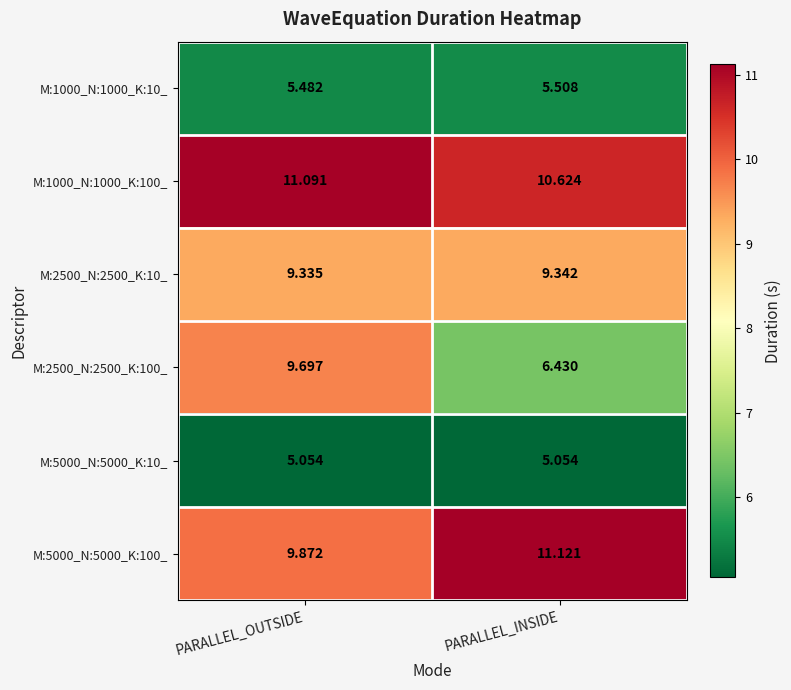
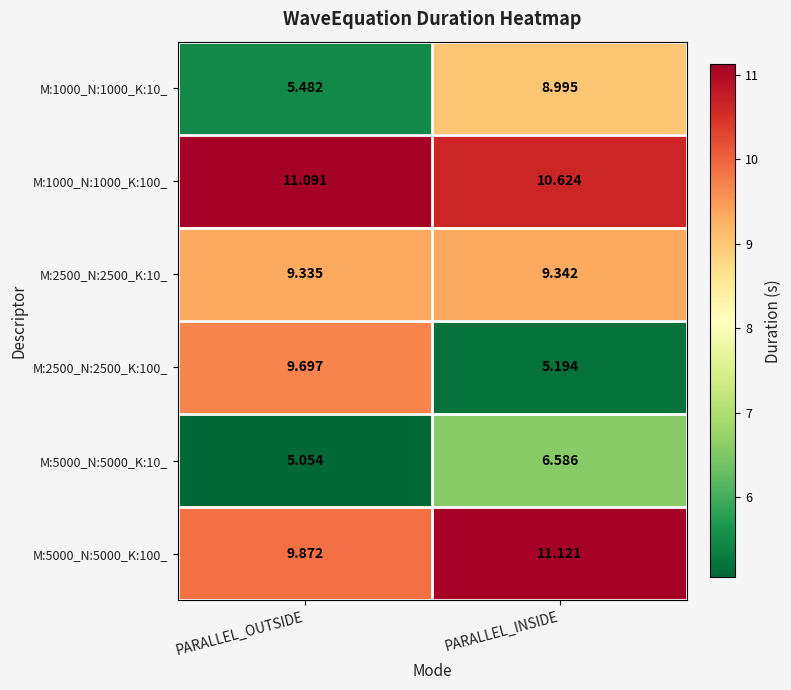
  {
    "M:1000_N:1000_K:10_": {
      "PARALLEL_OUTSIDE": 5.482,
-     "PARALLEL_INSIDE": 5.508
+     "PARALLEL_INSIDE": 8.995
    },
    "M:1000_N:1000_K:100_": {
      "PARALLEL_OUTSIDE": 11.091,
      "PARALLEL_INSIDE": 10.624
    },
    "M:2500_N:2500_K:10_": {
      "PARALLEL_OUTSIDE": 9.335,
      "PARALLEL_INSIDE": 9.342
    },
    "M:2500_N:2500_K:100_": {
      "PARALLEL_OUTSIDE": 9.697,
-     "PARALLEL_INSIDE": 6.430
+     "PARALLEL_INSIDE": 5.194
    },
    "M:5000_N:5000_K:10_": {
      "PARALLEL_OUTSIDE": 5.054,
-     "PARALLEL_INSIDE": 5.054
+     "PARALLEL_INSIDE": 6.586
    },
    "M:5000_N:5000_K:100_": {
      "PARALLEL_OUTSIDE": 9.872,
      "PARALLEL_INSIDE": 11.121
    }
  }
